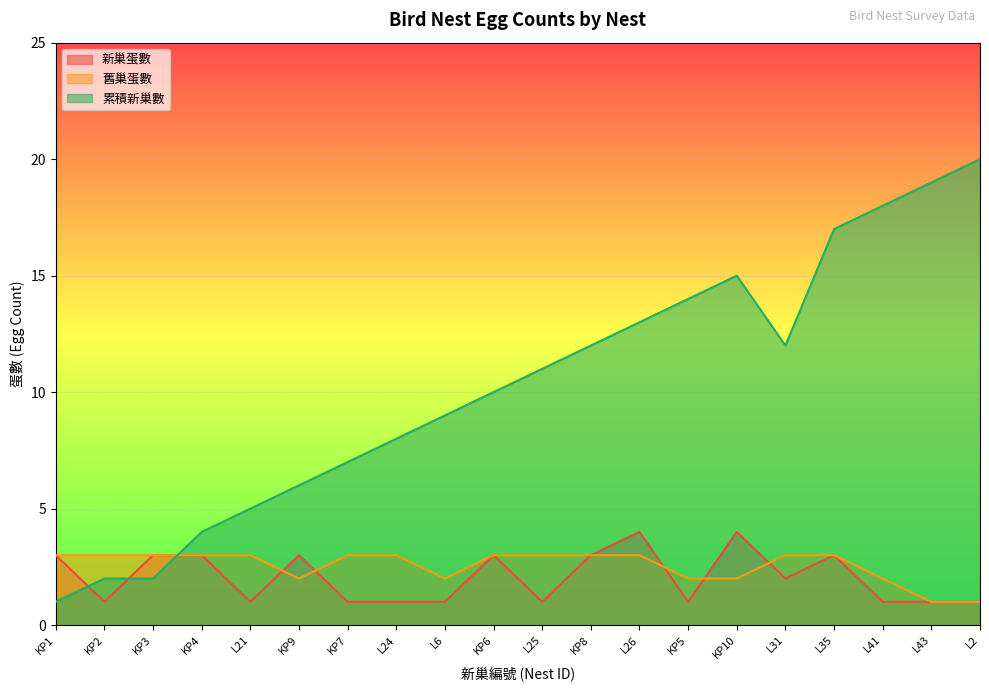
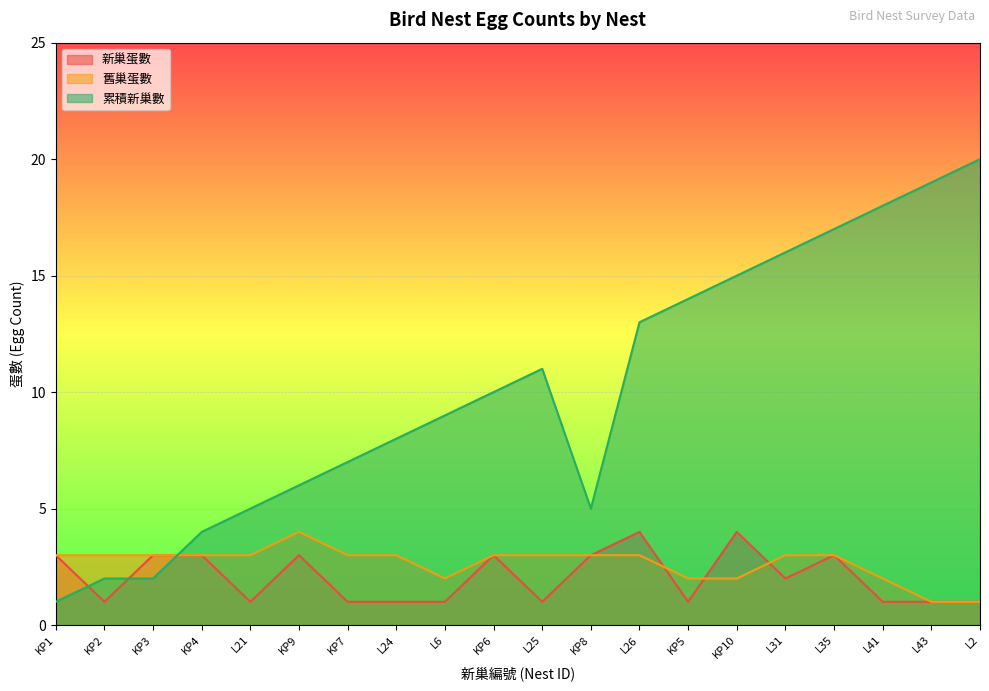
  {
    "新巢蛋數": {
      "KP2": 1,
      "L21": 1,
      "KP9": 3,
      "KP7": 1,
      "L24": 1,
      "L6": 1,
      "L25": 1,
      "L26": 4,
      "KP5": 1,
      "KP10": 4,
      "L31": 2,
      "L41": 1
    },
    "舊巢蛋數": {
      "KP2": 3,
      "L21": 3,
-     "KP9": 2,
+     "KP9": 4,
      "KP7": 3,
      "L24": 3,
      "L6": 2,
      "L25": 3,
      "L26": 3,
      "KP5": 2,
      "KP10": 2,
      "L31": 3,
      "L41": 2
    },
    "累積新巢數": {
      "KP1": 1,
      "KP2": 2,
      "KP3": 2,
      "KP4": 4,
      "L21": 5,
      "KP9": 6,
      "KP7": 7,
      "L24": 8,
      "L6": 9,
      "KP6": 10,
      "L25": 11,
-     "KP8": 12,
+     "KP8": 5,
      "L26": 13,
      "KP5": 14,
      "KP10": 15,
-     "L31": 12,
+     "L31": 16,
      "L35": 17,
      "L41": 18,
      "L43": 19,
      "L2": 20
    }
  }
